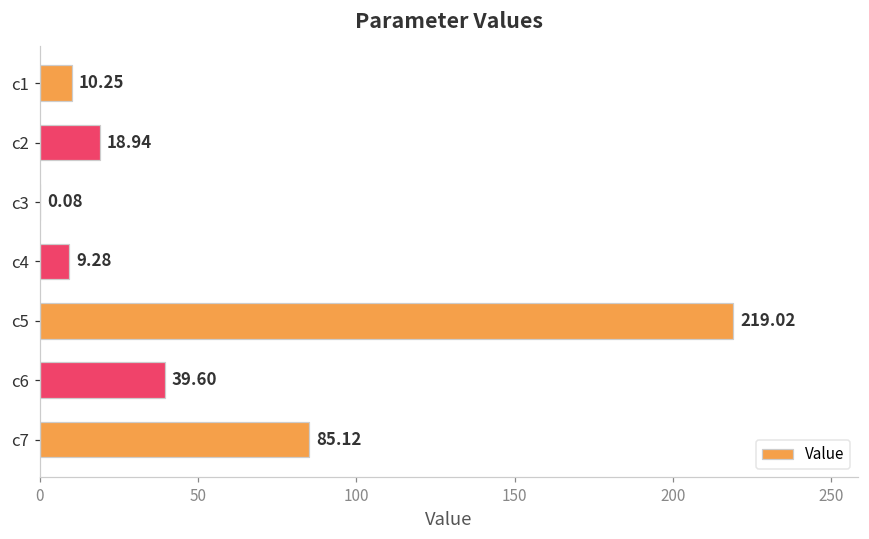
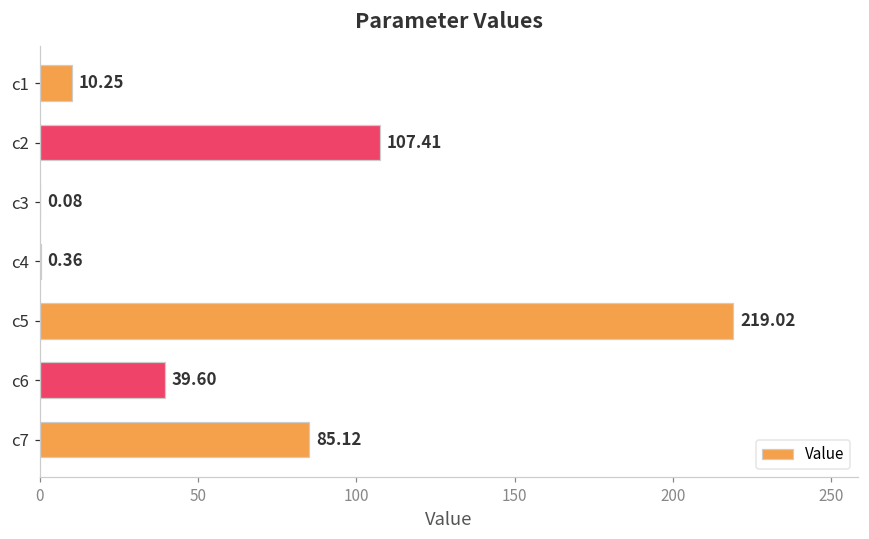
  {
    "c1": 10.25,
-   "c2": 18.94,
+   "c2": 107.41,
    "c3": 0.08,
-   "c4": 9.28,
+   "c4": 0.36,
    "c5": 219.02,
    "c6": 39.60,
    "c7": 85.12
  }
